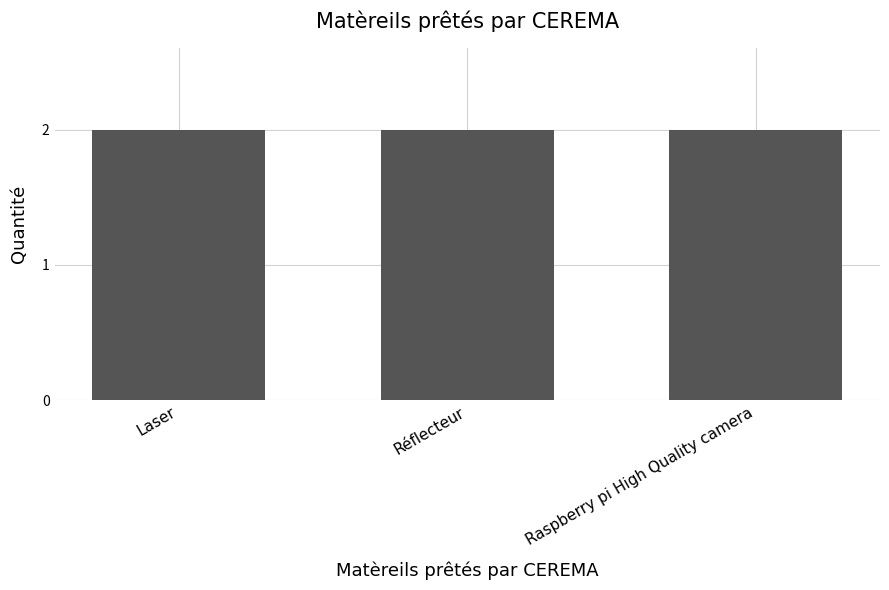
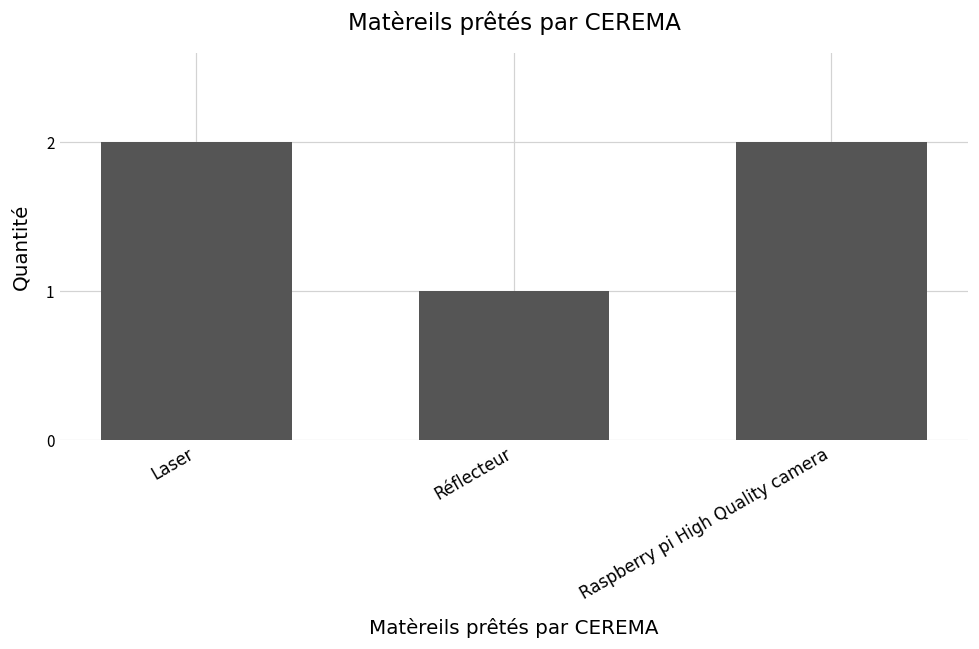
  {
    "Laser": 2,
-   "Réflecteur": 2,
+   "Réflecteur": 1,
    "Raspberry pi High Quality camera": 2
  }
